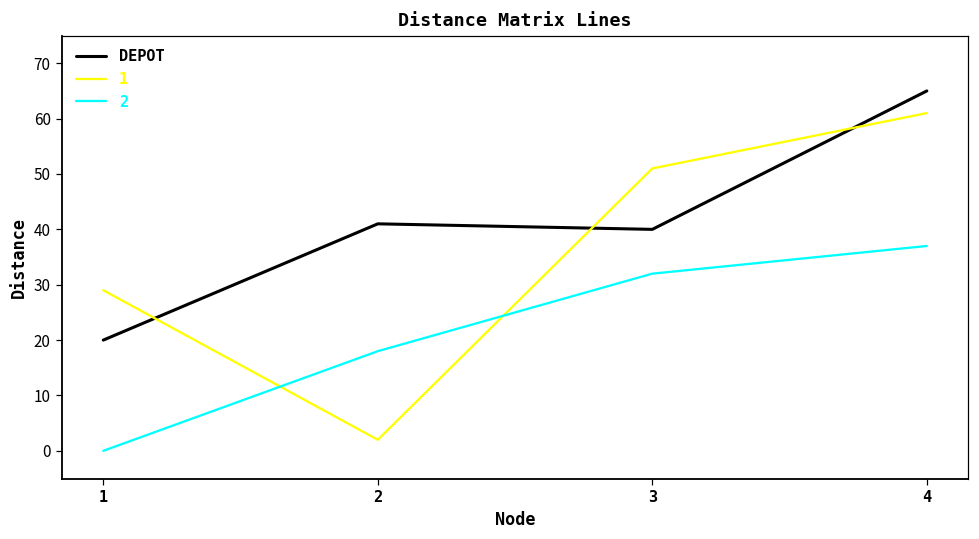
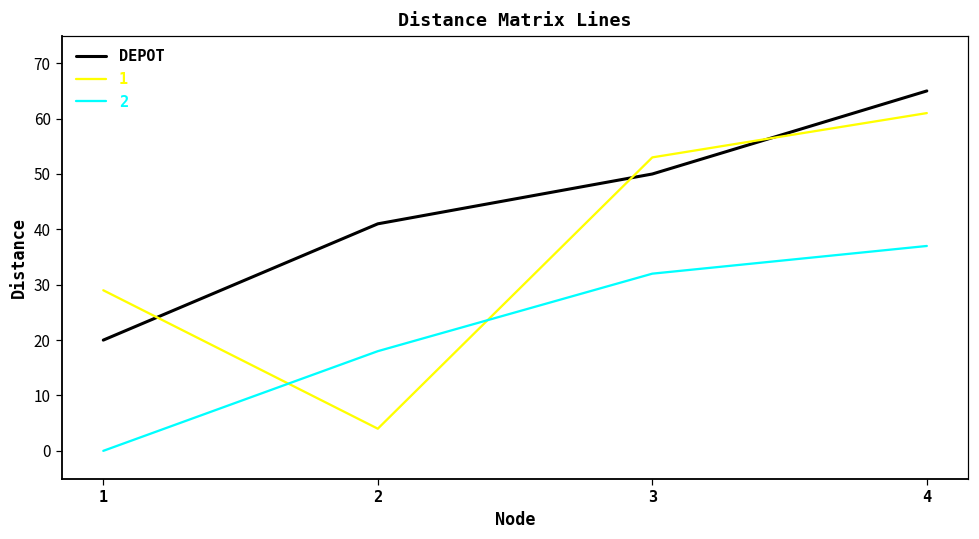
  {
    "DEPOT": {
      "1": 20,
      "2": 41,
-     "3": 40,
+     "3": 50,
      "4": 65
    },
    "1": {
      "1": 29,
-     "2": 2,
-     "3": 51,
+     "2": 4,
+     "3": 53,
      "4": 61
    },
    "2": {
      "1": 0,
      "2": 18,
      "3": 32,
      "4": 37
    }
  }
